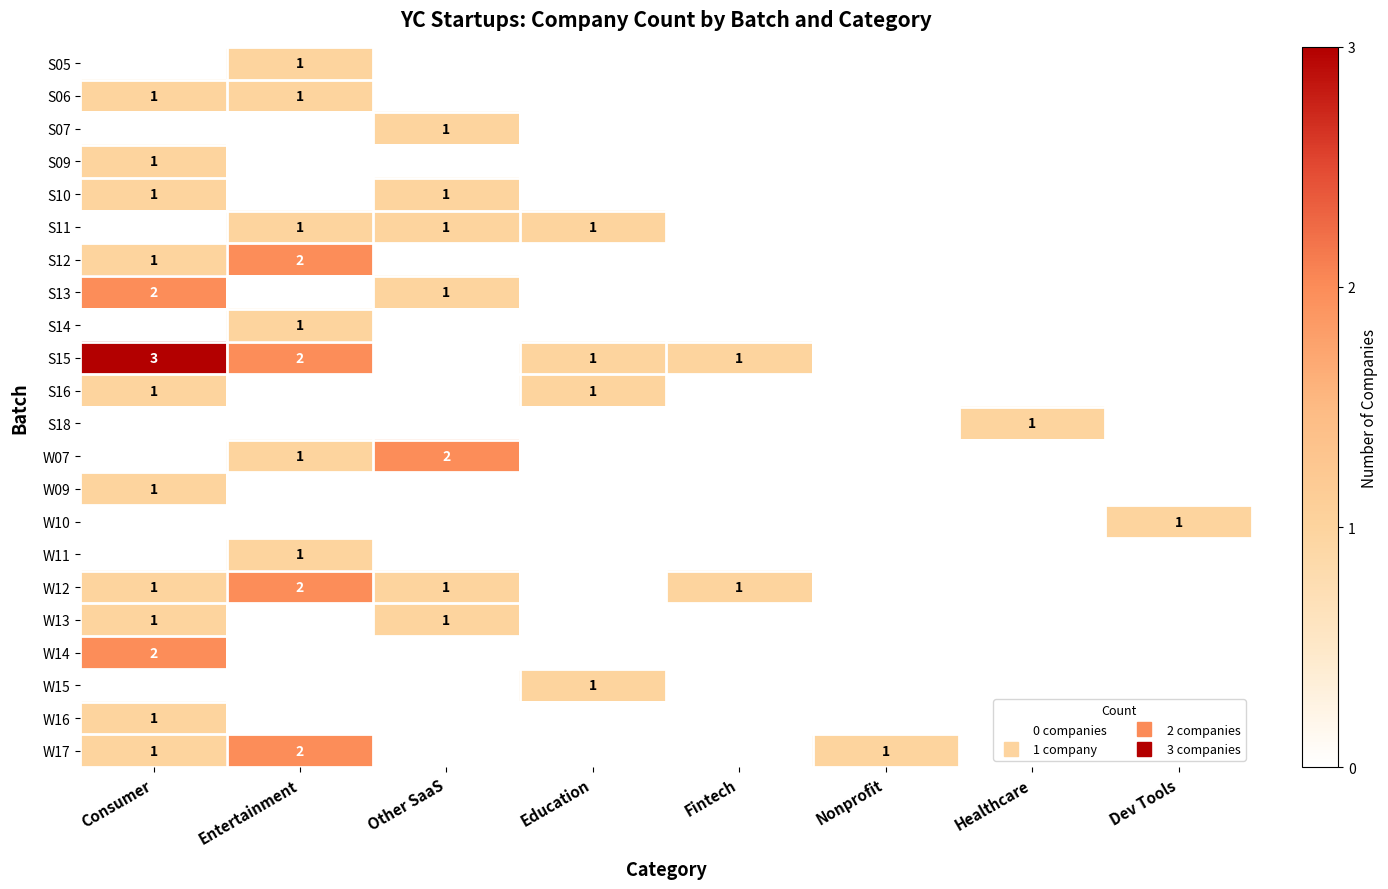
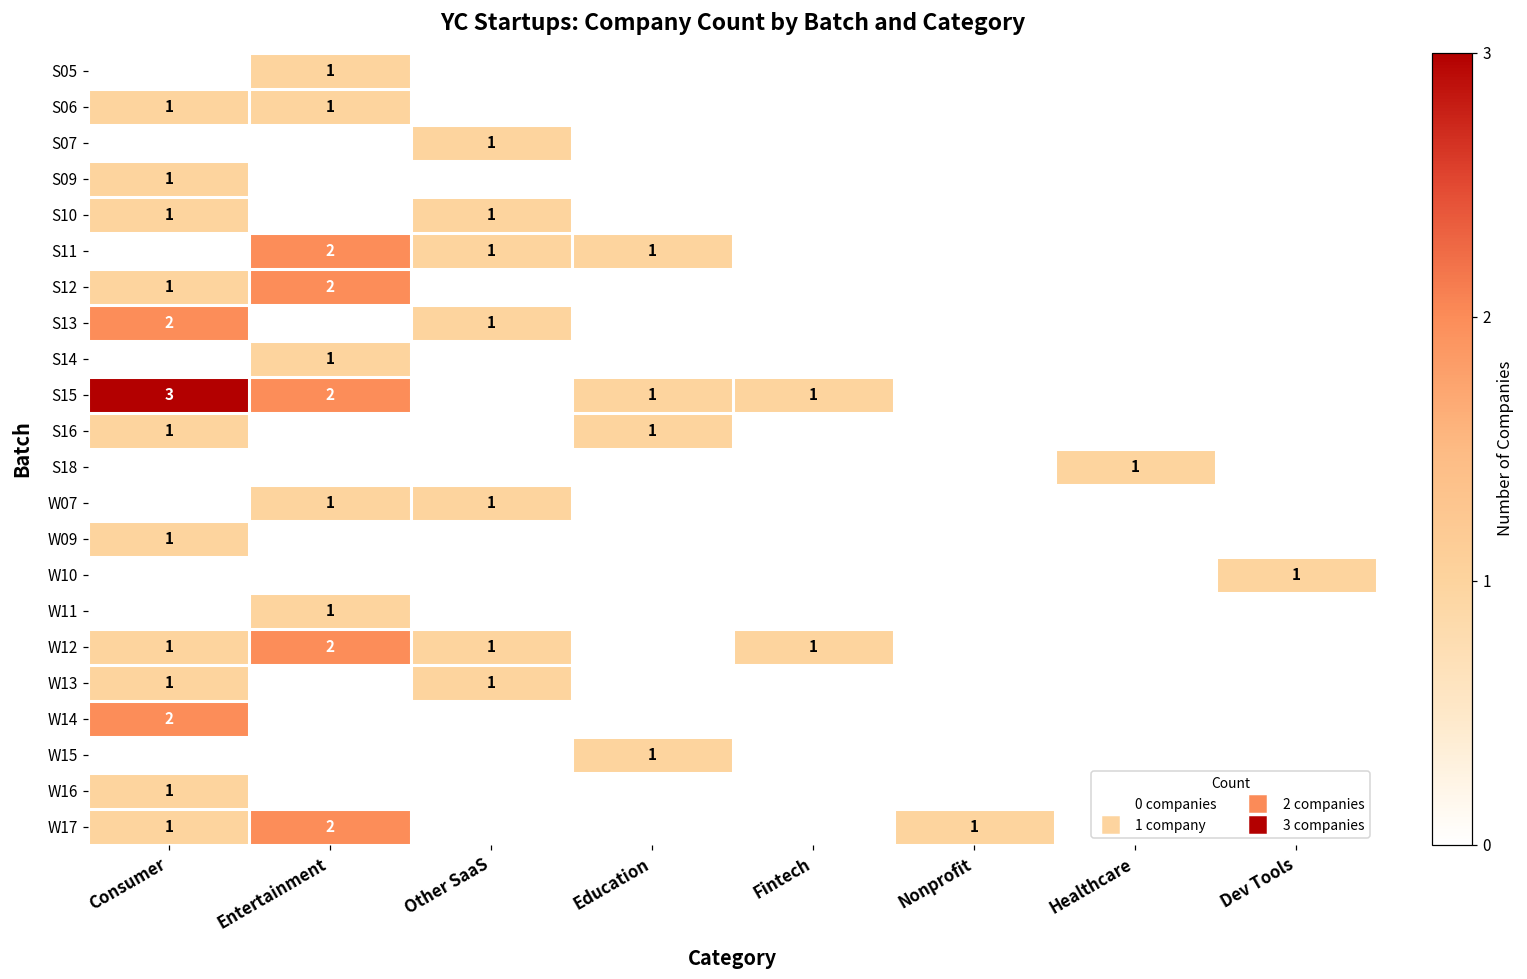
  {
    "S05": {
      "Entertainment": 1
    },
    "S06": {
      "Consumer": 1,
      "Entertainment": 1
    },
    "S07": {
      "Other SaaS": 1
    },
    "S09": {
      "Consumer": 1
    },
    "S10": {
      "Consumer": 1,
      "Other SaaS": 1
    },
    "S11": {
-     "Entertainment": 1,
+     "Entertainment": 2,
      "Other SaaS": 1,
      "Education": 1
    },
    "S12": {
      "Consumer": 1,
      "Entertainment": 2
    },
    "S13": {
      "Consumer": 2,
      "Other SaaS": 1
    },
    "S14": {
      "Entertainment": 1
    },
    "S15": {
      "Consumer": 3,
      "Entertainment": 2,
      "Education": 1,
      "Fintech": 1
    },
    "S16": {
      "Consumer": 1,
      "Education": 1
    },
    "S18": {
      "Healthcare": 1
    },
    "W07": {
      "Entertainment": 1,
-     "Other SaaS": 2
+     "Other SaaS": 1
    },
    "W09": {
      "Consumer": 1
    },
    "W10": {
      "Dev Tools": 1
    },
    "W11": {
      "Entertainment": 1
    },
    "W12": {
      "Consumer": 1,
      "Entertainment": 2,
      "Other SaaS": 1,
      "Fintech": 1
    },
    "W13": {
      "Consumer": 1,
      "Other SaaS": 1
    },
    "W14": {
      "Consumer": 2
    },
    "W15": {
      "Education": 1
    },
    "W16": {
      "Consumer": 1
    },
    "W17": {
      "Consumer": 1,
      "Entertainment": 2,
      "Nonprofit": 1
    }
  }
